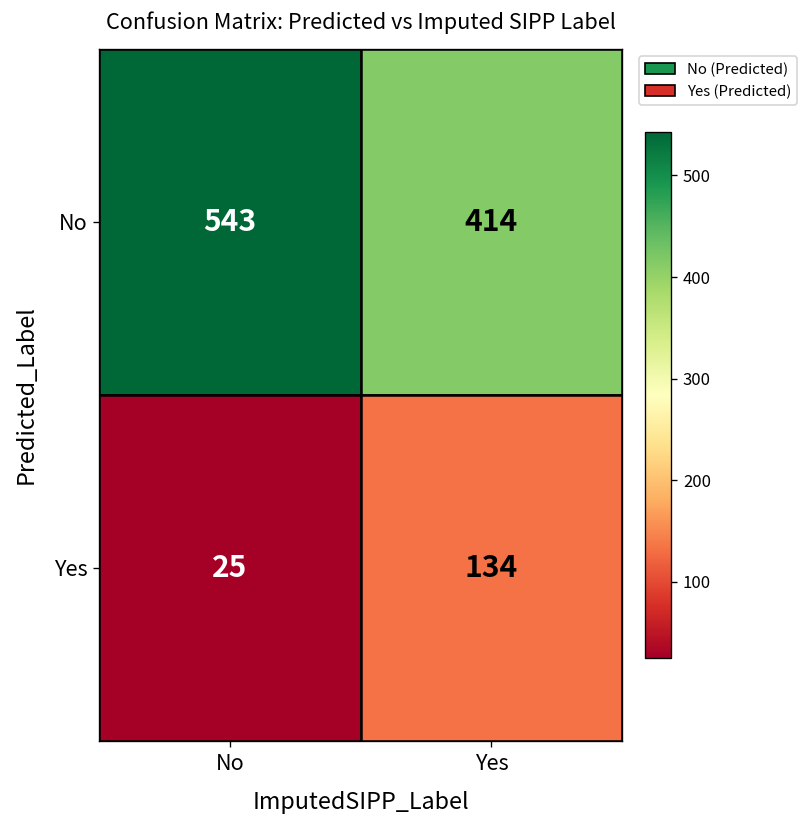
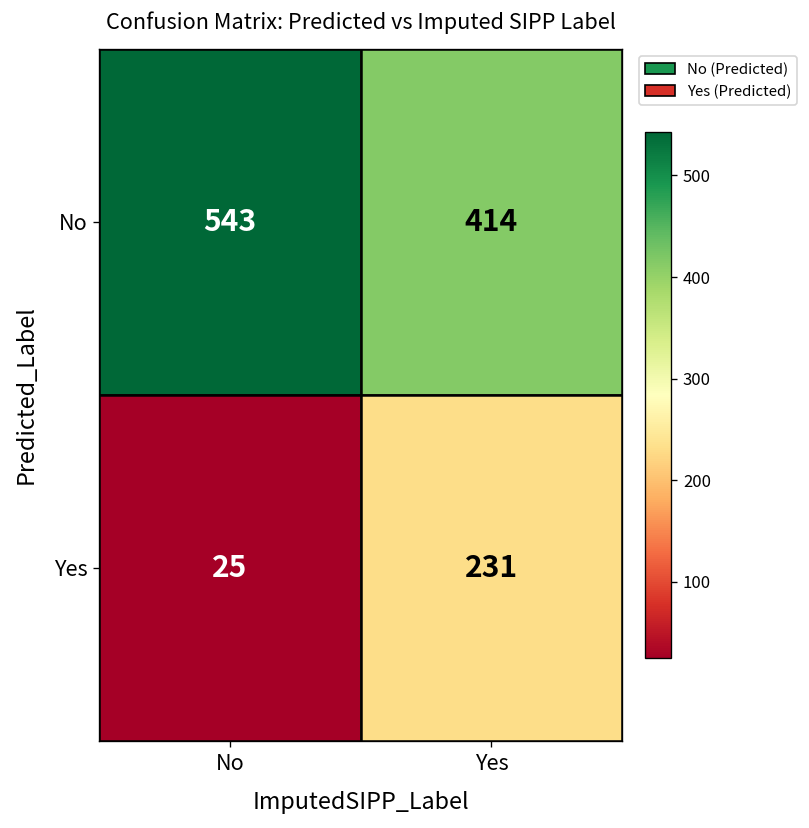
  {
    "No": {
      "No": 543,
      "Yes": 414
    },
    "Yes": {
      "No": 25,
-     "Yes": 134
+     "Yes": 231
    }
  }
